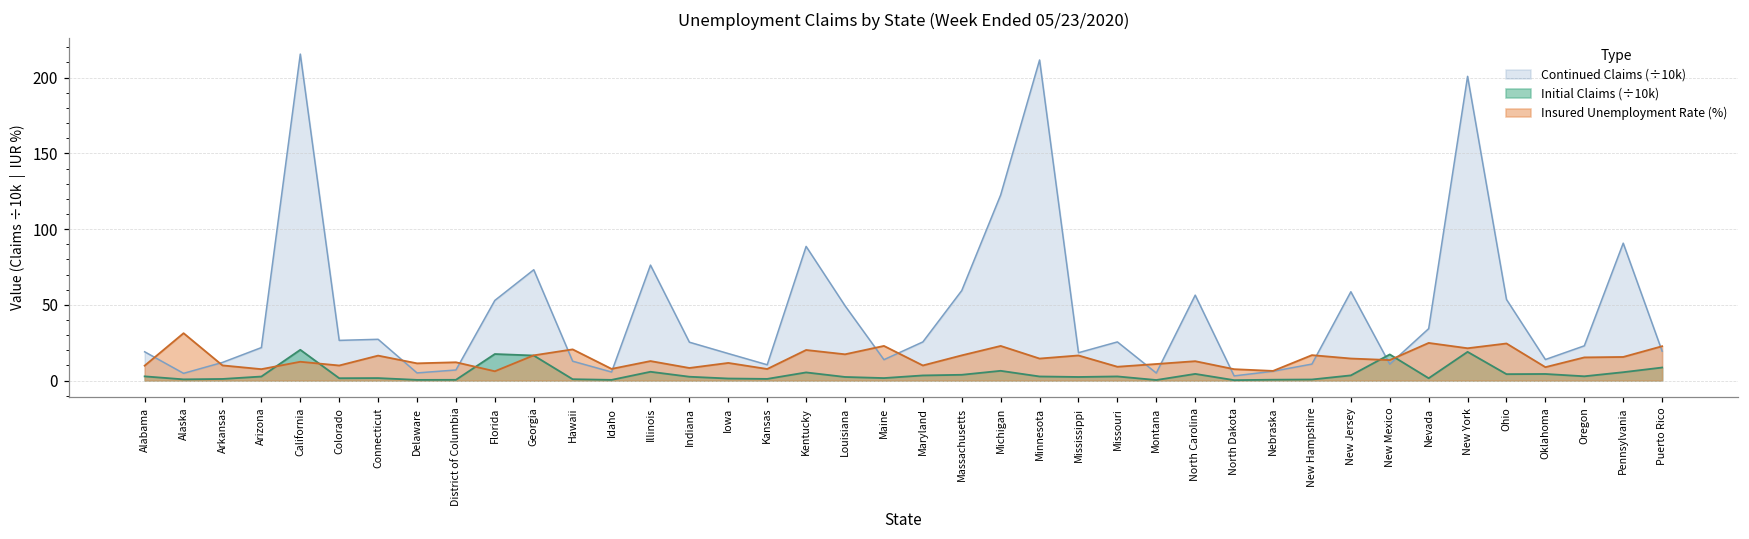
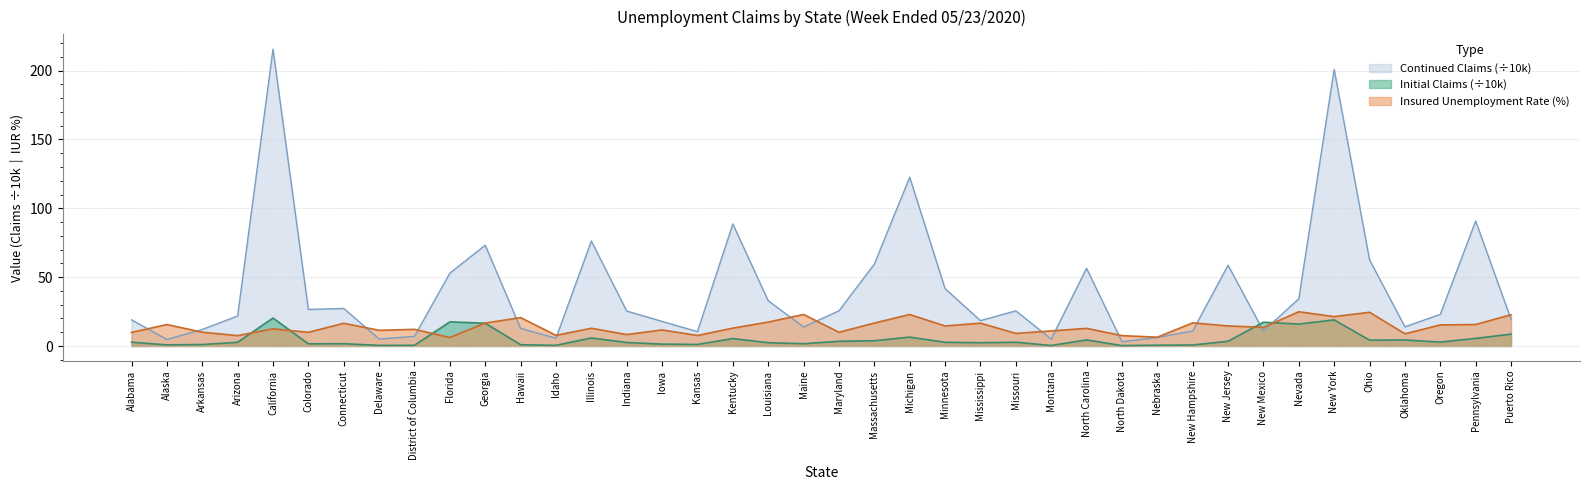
  {
    "Continued Claims (÷10k)": {
      "Alabama": 19,
      "Alaska": 5,
      "Arkansas": 12,
      "Arizona": 22,
      "California": 216,
      "Colorado": 27,
      "Connecticut": 27,
      "Delaware": 5,
      "District of Columbia": 7,
      "Florida": 53,
      "Georgia": 73,
      "Hawaii": 13,
      "Idaho": 6,
      "Illinois": 76,
      "Indiana": 25,
      "Iowa": 18,
      "Kansas": 10,
      "Kentucky": 89,
-     "Louisiana": 49,
+     "Louisiana": 33,
      "Maine": 14,
      "Maryland": 26,
      "Massachusetts": 59,
      "Michigan": 123,
-     "Minnesota": 212,
+     "Minnesota": 42,
      "Mississippi": 18,
      "Missouri": 26,
      "Montana": 5,
      "North Carolina": 56,
      "North Dakota": 3,
      "New Hampshire": 11,
      "New Jersey": 59,
      "New Mexico": 11,
      "Nevada": 34,
      "New York": 201,
-     "Ohio": 54,
+     "Ohio": 63,
      "Oklahoma": 14,
      "Oregon": 23,
      "Pennsylvania": 91,
      "Puerto Rico": 19
    },
    "Initial Claims (÷10k)": {
      "Alabama": 3,
      "Alaska": 1,
      "Arkansas": 1,
      "Arizona": 3,
      "California": 20,
      "Colorado": 2,
      "Connecticut": 2,
      "Delaware": 0,
      "District of Columbia": 1,
      "Florida": 18,
      "Hawaii": 1,
      "Idaho": 0,
      "Illinois": 6,
      "Indiana": 3,
      "Iowa": 1,
      "Kansas": 1,
      "Kentucky": 5,
      "Louisiana": 2,
      "Maine": 2,
      "Maryland": 3,
      "Massachusetts": 4,
      "Michigan": 6,
      "Minnesota": 3,
      "Mississippi": 2,
      "Missouri": 3,
      "Montana": 0,
      "North Carolina": 4,
      "North Dakota": 0,
      "Nebraska": 1,
      "New Hampshire": 1,
      "New Jersey": 3,
      "New Mexico": 17,
-     "Nevada": 2,
+     "Nevada": 16,
      "New York": 19,
      "Ohio": 4,
      "Oklahoma": 4,
      "Oregon": 3,
      "Pennsylvania": 6,
      "Puerto Rico": 9
    },
    "Insured Unemployment Rate (%)": {
      "Alabama": 10,
-     "Alaska": 31,
+     "Alaska": 16,
      "Arkansas": 10,
      "Arizona": 8,
      "California": 12,
      "Colorado": 10,
      "Connecticut": 16,
      "Delaware": 11,
      "District of Columbia": 12,
      "Florida": 6,
      "Hawaii": 21,
      "Idaho": 8,
      "Illinois": 13,
      "Indiana": 8,
      "Iowa": 12,
      "Kansas": 8,
-     "Kentucky": 20,
+     "Kentucky": 13,
      "Louisiana": 17,
      "Maine": 23,
      "Maryland": 10,
      "Massachusetts": 17,
      "Michigan": 23,
      "Minnesota": 15,
      "Mississippi": 17,
      "Missouri": 9,
      "Montana": 11,
      "North Carolina": 13,
      "North Dakota": 8,
      "New Hampshire": 17,
      "New Jersey": 15,
      "New Mexico": 14,
      "Nevada": 25,
      "New York": 21,
      "Ohio": 25,
      "Oklahoma": 9,
      "Oregon": 15,
      "Pennsylvania": 16,
      "Puerto Rico": 23
    }
  }
